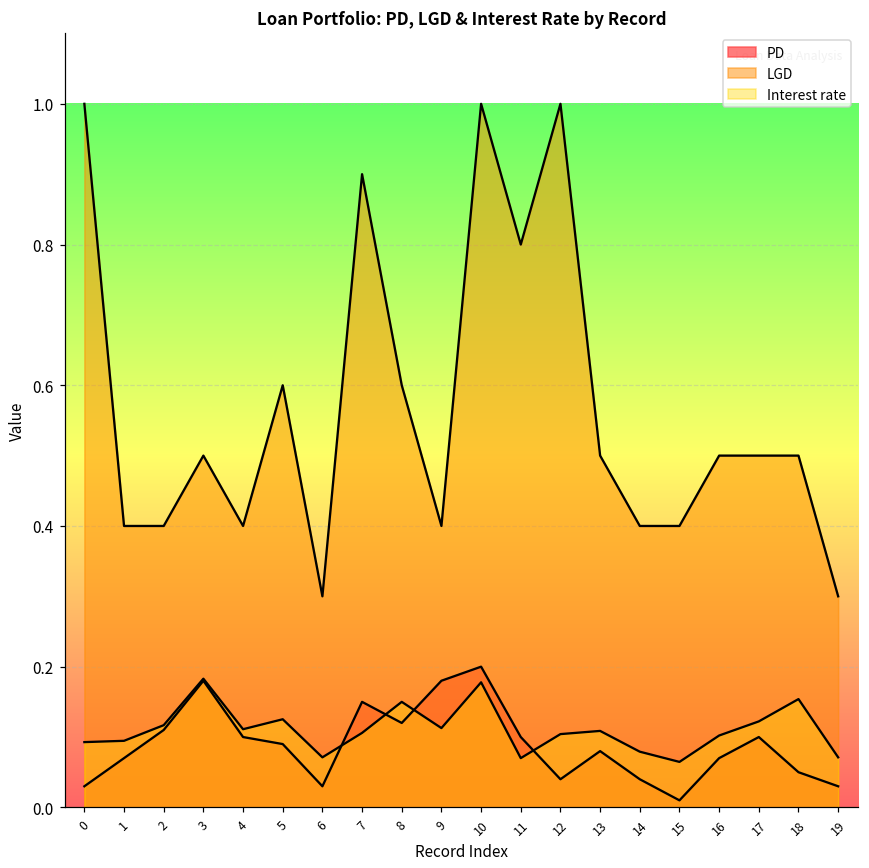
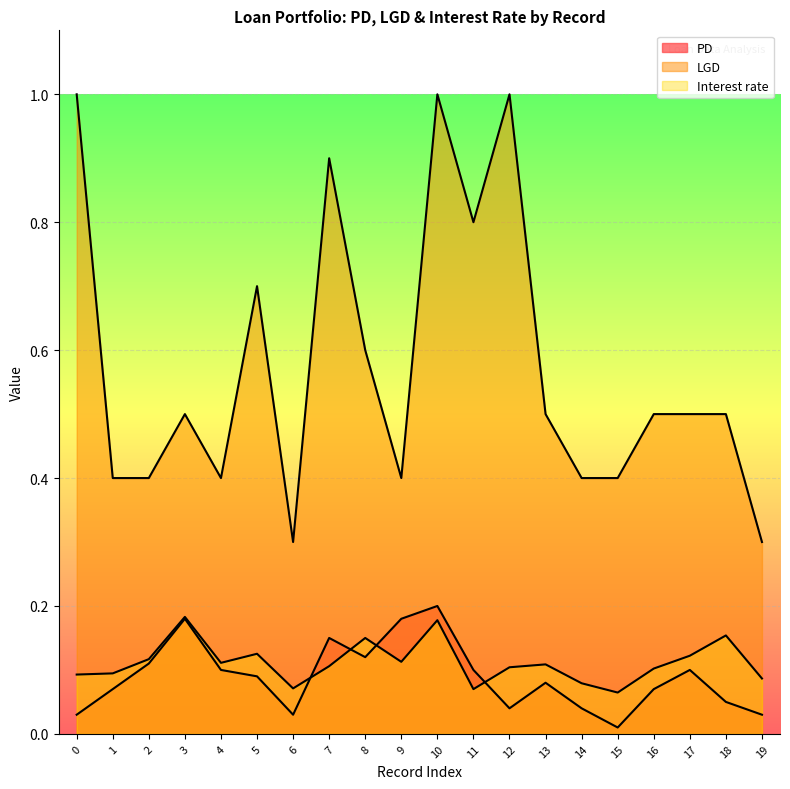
  {
    "PD": {
      "0": 0.03,
      "1": 0.07,
      "2": 0.11,
      "4": 0.10,
      "5": 0.09,
      "6": 0.03,
      "7": 0.15,
      "8": 0.12,
      "9": 0.18,
      "10": 0.20,
      "11": 0.10,
      "12": 0.04,
      "13": 0.08,
      "14": 0.04,
      "15": 0.01,
      "16": 0.07,
      "17": 0.10,
      "18": 0.05,
      "19": 0.03
    },
    "LGD": {
      "0": 1.0,
      "1": 0.4,
      "2": 0.4,
      "3": 0.5,
      "4": 0.4,
-     "5": 0.6,
+     "5": 0.7,
      "6": 0.3,
      "7": 0.9,
      "8": 0.6,
      "9": 0.4,
      "10": 1.0,
      "11": 0.8,
      "12": 1.0,
      "13": 0.5,
      "14": 0.4,
      "15": 0.4,
      "16": 0.5,
      "17": 0.5,
      "18": 0.5,
      "19": 0.3
    },
    "Interest rate": {
      "0": 0.09,
      "1": 0.09,
      "2": 0.12,
      "4": 0.11,
      "5": 0.13,
      "6": 0.07,
      "7": 0.11,
      "8": 0.15,
      "9": 0.11,
      "10": 0.18,
      "11": 0.07,
      "12": 0.10,
      "13": 0.11,
      "14": 0.08,
      "15": 0.06,
      "16": 0.10,
      "17": 0.12,
      "18": 0.15,
-     "19": 0.07
+     "19": 0.09
    }
  }
